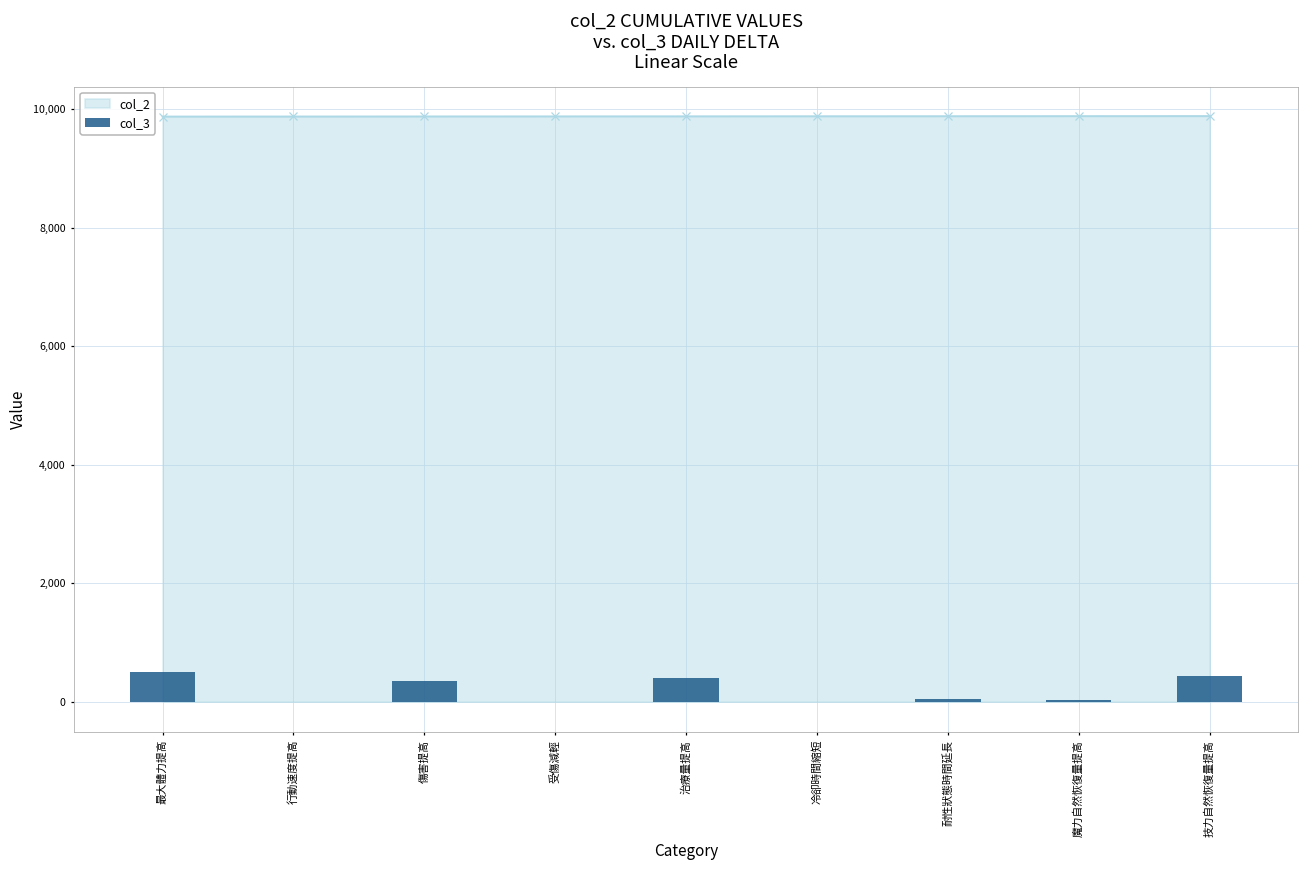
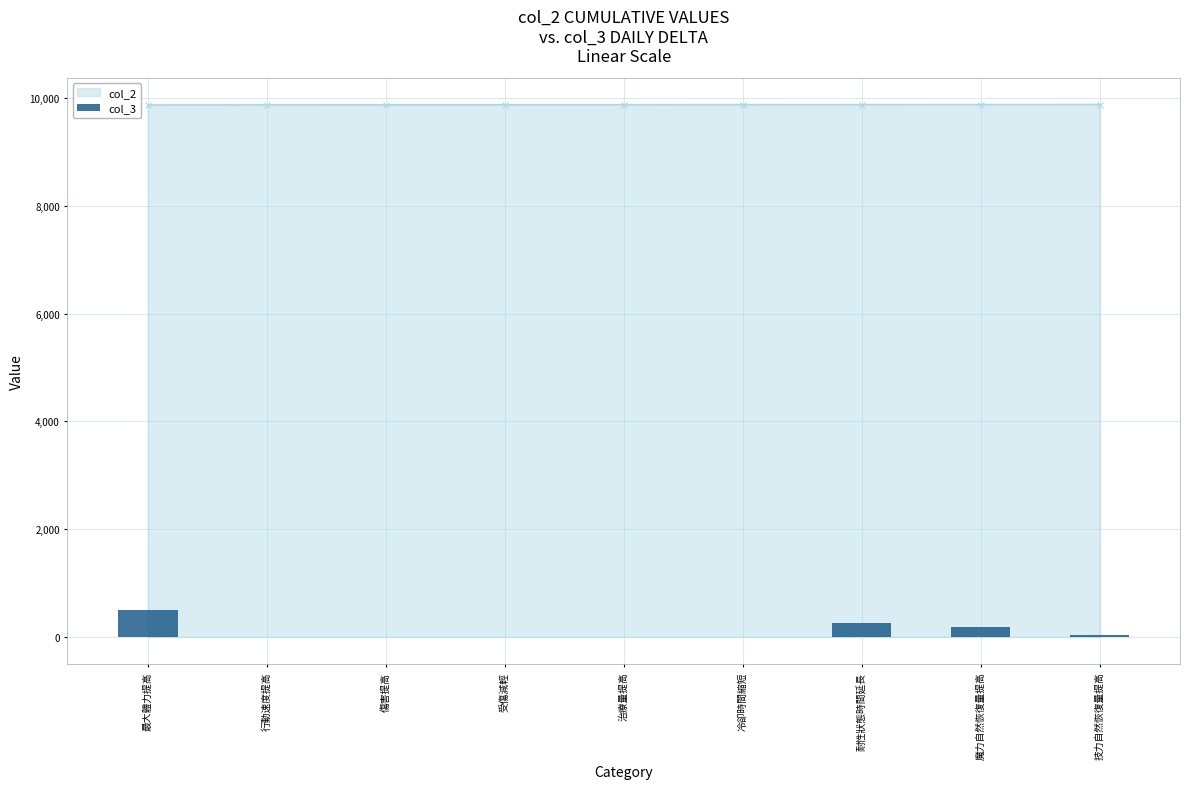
  {
    "col_2": {
      "最大體力提高": "9,900",
      "行動速度提高": "9,900",
      "傷害提高": "9,900",
      "受傷減輕": "9,900",
      "治療量提高": "9,900",
      "冷卻時間縮短": "9,900",
      "耐性狀態時間延長": "9,900",
      "魔力自然恢復量提高": "9,900",
      "技力自然恢復量提高": "9,900"
    },
    "col_3": {
      "最大體力提高": "500",
-     "傷害提高": "400",
-     "治療量提高": "400",
-     "耐性狀態時間延長": "0",
-     "魔力自然恢復量提高": "0",
-     "技力自然恢復量提高": "400"
+     "傷害提高": "0",
+     "治療量提高": "0",
+     "耐性狀態時間延長": "300",
+     "魔力自然恢復量提高": "200",
+     "技力自然恢復量提高": "0"
    }
  }
